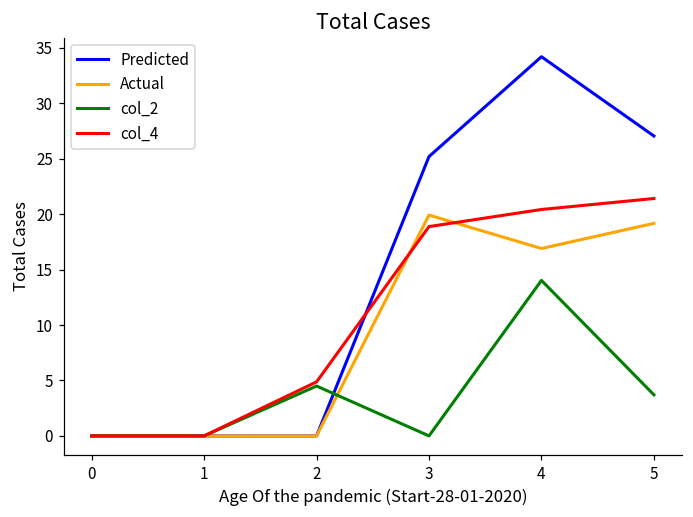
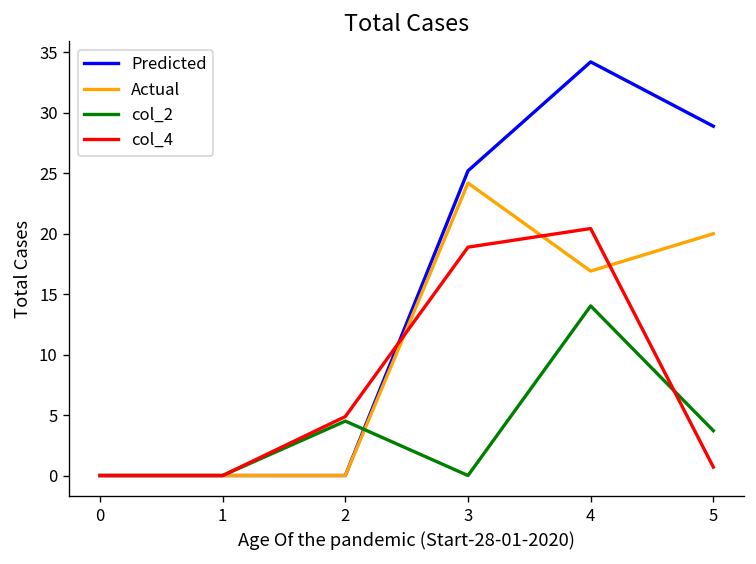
  {
    "Predicted": {
      "3": 25.2,
      "4": 34.2,
-     "5": 27.1
+     "5": 28.9
    },
    "Actual": {
-     "3": 19.9,
+     "3": 24.2,
      "4": 16.9,
-     "5": 19.2
+     "5": 20.0
    },
    "col_2": {
      "2": 4.5,
      "3": 0.0,
      "4": 14.0,
      "5": 3.7
    },
    "col_4": {
      "2": 4.9,
      "3": 18.9,
      "4": 20.4,
-     "5": 21.4
+     "5": 0.7
    }
  }
